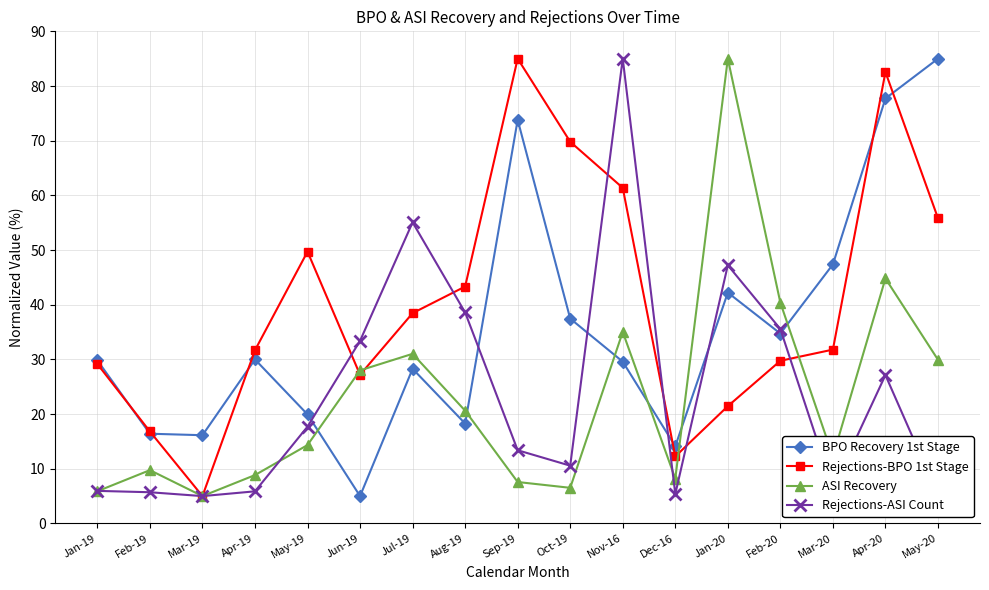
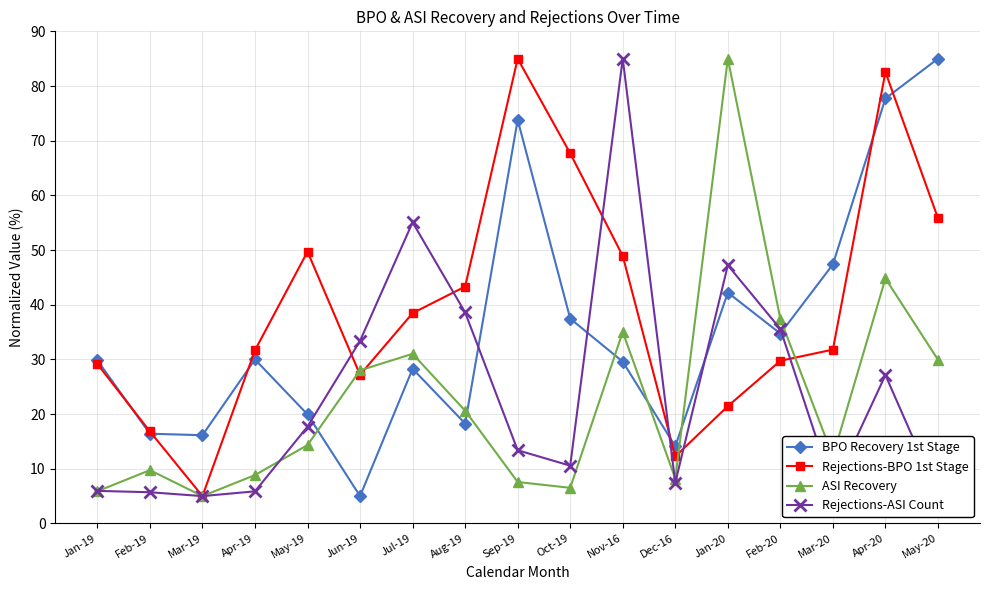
  {
    "BPO Recovery 1st Stage": {
      "Jan-19": 30,
      "Mar-19": 16,
      "Apr-19": 30,
      "May-19": 20,
      "Jun-19": 5,
      "Jul-19": 28,
      "Aug-19": 18,
      "Sep-19": 74,
      "Oct-19": 37,
      "Nov-16": 30,
      "Dec-16": 14,
      "Jan-20": 42,
      "Feb-20": 35,
      "Mar-20": 47,
      "Apr-20": 78,
      "May-20": 85
    },
    "Rejections-BPO 1st Stage": {
      "Jan-19": 29,
      "Apr-19": 32,
      "May-19": 50,
      "Jun-19": 27,
      "Jul-19": 38,
      "Aug-19": 43,
      "Sep-19": 85,
-     "Oct-19": 70,
-     "Nov-16": 61,
+     "Oct-19": 68,
+     "Nov-16": 49,
      "Dec-16": 12,
      "Jan-20": 21,
      "Feb-20": 30,
      "Mar-20": 32,
      "Apr-20": 83,
      "May-20": 56
    },
    "ASI Recovery": {
      "Feb-19": 10,
      "Apr-19": 9,
      "May-19": 14,
      "Jun-19": 28,
      "Jul-19": 31,
      "Aug-19": 21,
      "Sep-19": 8,
      "Oct-19": 7,
      "Nov-16": 35,
      "Dec-16": 8,
      "Jan-20": 85,
-     "Feb-20": 40,
+     "Feb-20": 37,
      "Apr-20": 45,
      "May-20": 30
    },
    "Rejections-ASI Count": {
      "Feb-19": 6,
      "Apr-19": 6,
      "May-19": 18,
      "Jun-19": 33,
      "Jul-19": 55,
      "Aug-19": 39,
      "Sep-19": 13,
      "Oct-19": 11,
      "Nov-16": 85,
-     "Dec-16": 5,
+     "Dec-16": 7,
      "Jan-20": 47,
      "Feb-20": 36,
      "Apr-20": 27
    }
  }
